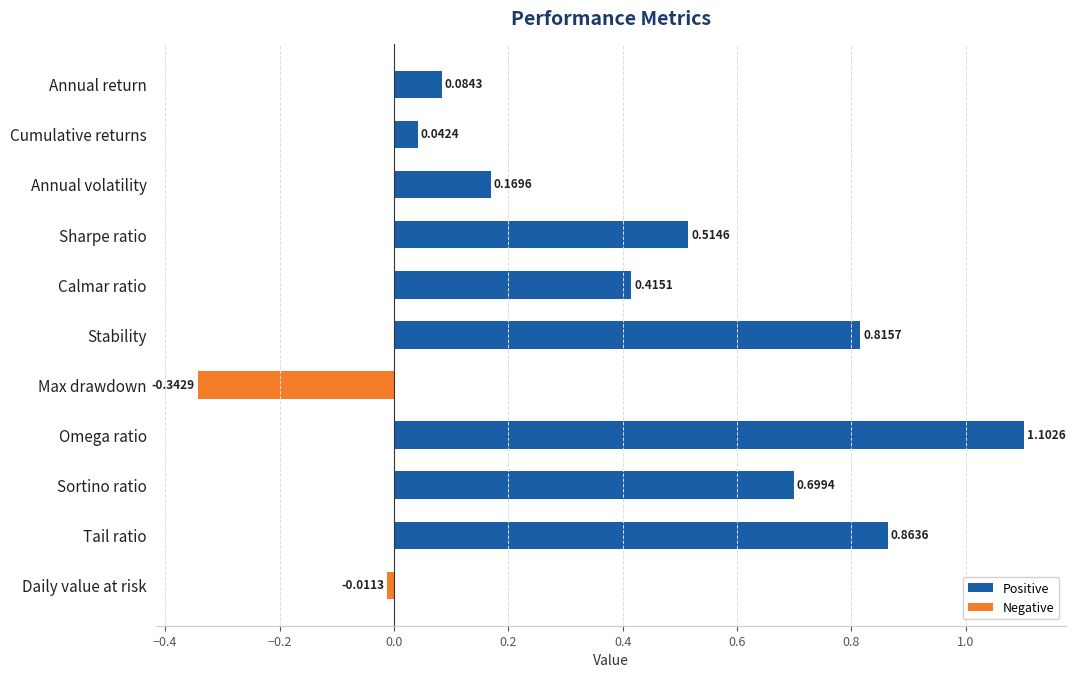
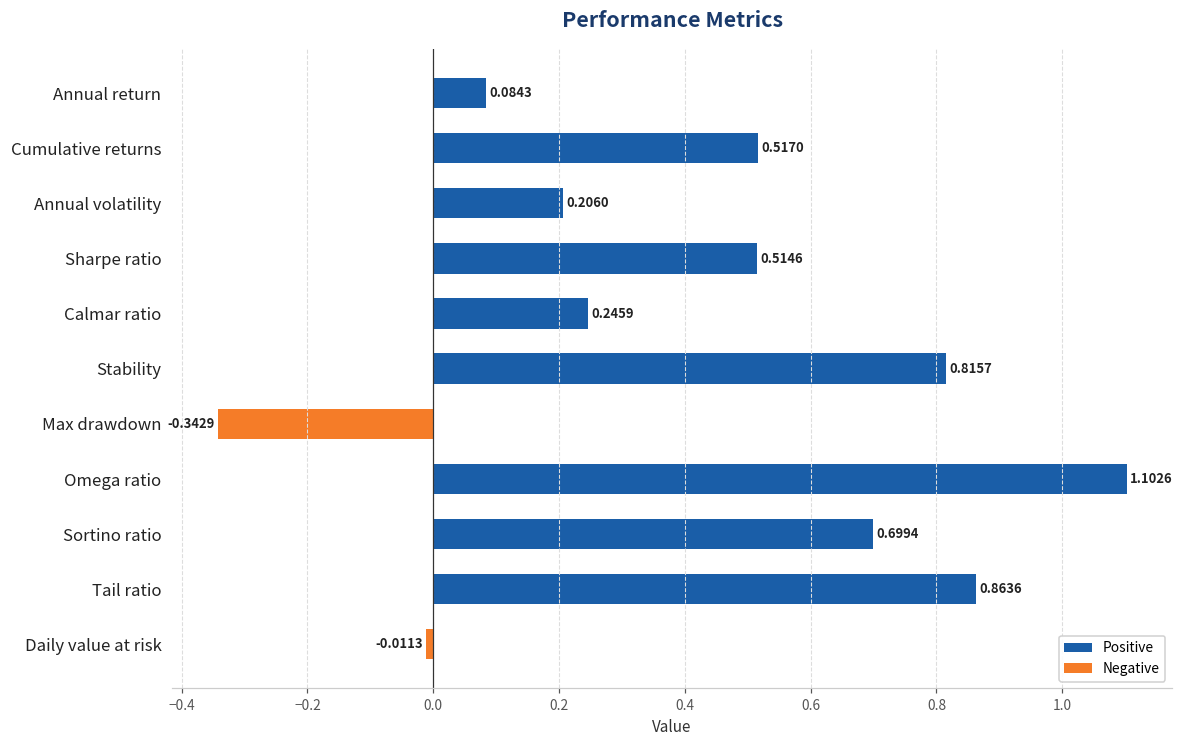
  {
    "Positive": {
      "Annual return": 0.0843,
-     "Cumulative returns": 0.0424,
-     "Annual volatility": 0.1696,
+     "Cumulative returns": 0.5170,
+     "Annual volatility": 0.2060,
      "Sharpe ratio": 0.5146,
-     "Calmar ratio": 0.4151,
+     "Calmar ratio": 0.2459,
      "Stability": 0.8157,
      "Omega ratio": 1.1026,
      "Sortino ratio": 0.6994,
      "Tail ratio": 0.8636
    },
    "Negative": {
      "Max drawdown": -0.3429,
      "Daily value at risk": -0.0113
    }
  }
